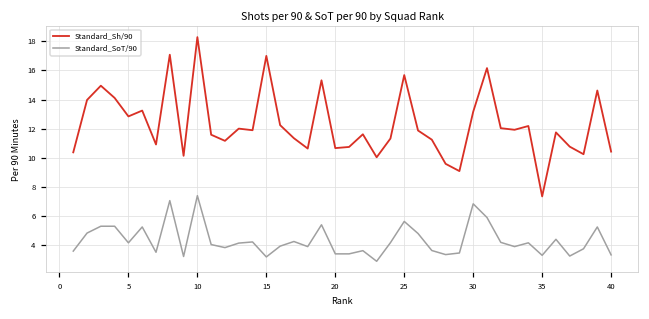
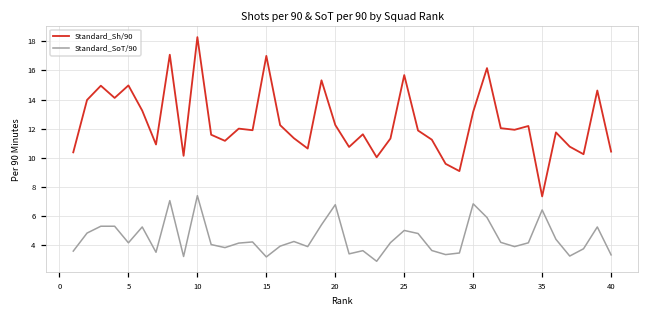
  {
    "Standard_Sh/90": {
-     "5": 12.8,
+     "5": 15.0,
      "10": 18.3,
      "15": 17.0,
-     "20": 10.7,
+     "20": 12.3,
      "25": 15.7,
      "30": 13.2,
      "35": 7.3,
      "40": 10.4
    },
    "Standard_SoT/90": {
      "5": 4.2,
      "10": 7.4,
      "15": 3.2,
-     "20": 3.4,
-     "25": 5.6,
+     "20": 6.8,
+     "25": 5.0,
      "30": 6.8,
-     "35": 3.3,
+     "35": 6.4,
      "40": 3.3
    }
  }
